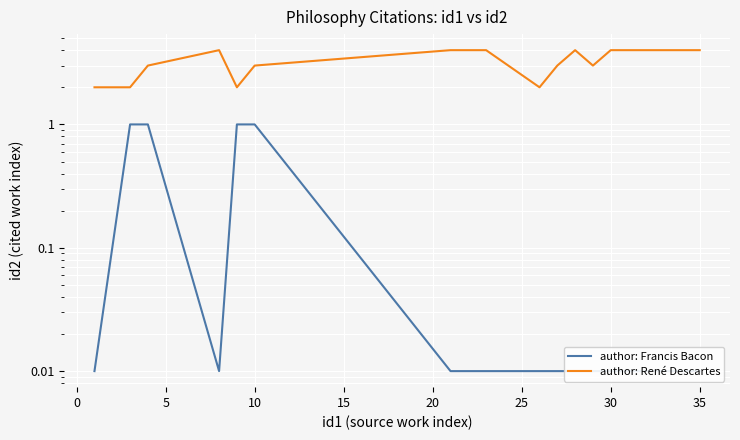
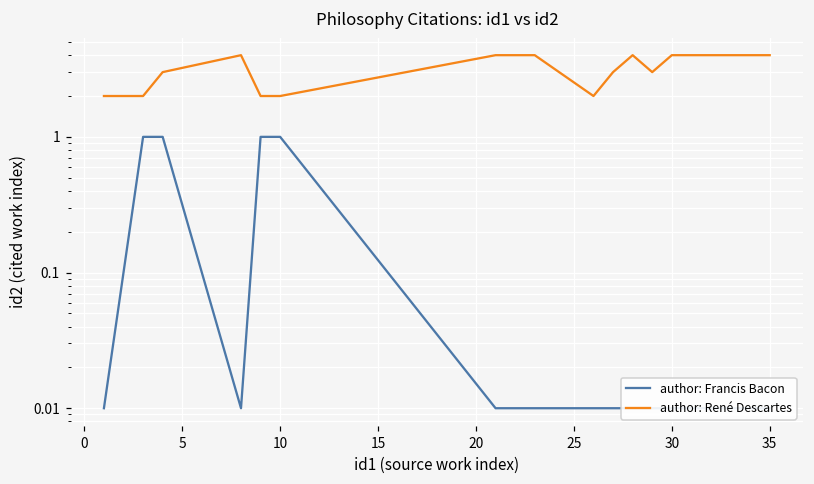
  {
    "author: Francis Bacon": {
      "10": 1
    },
    "author: René Descartes": {
-     "10": 3,
+     "10": 2,
      "30": 4,
      "35": 4
    }
  }
